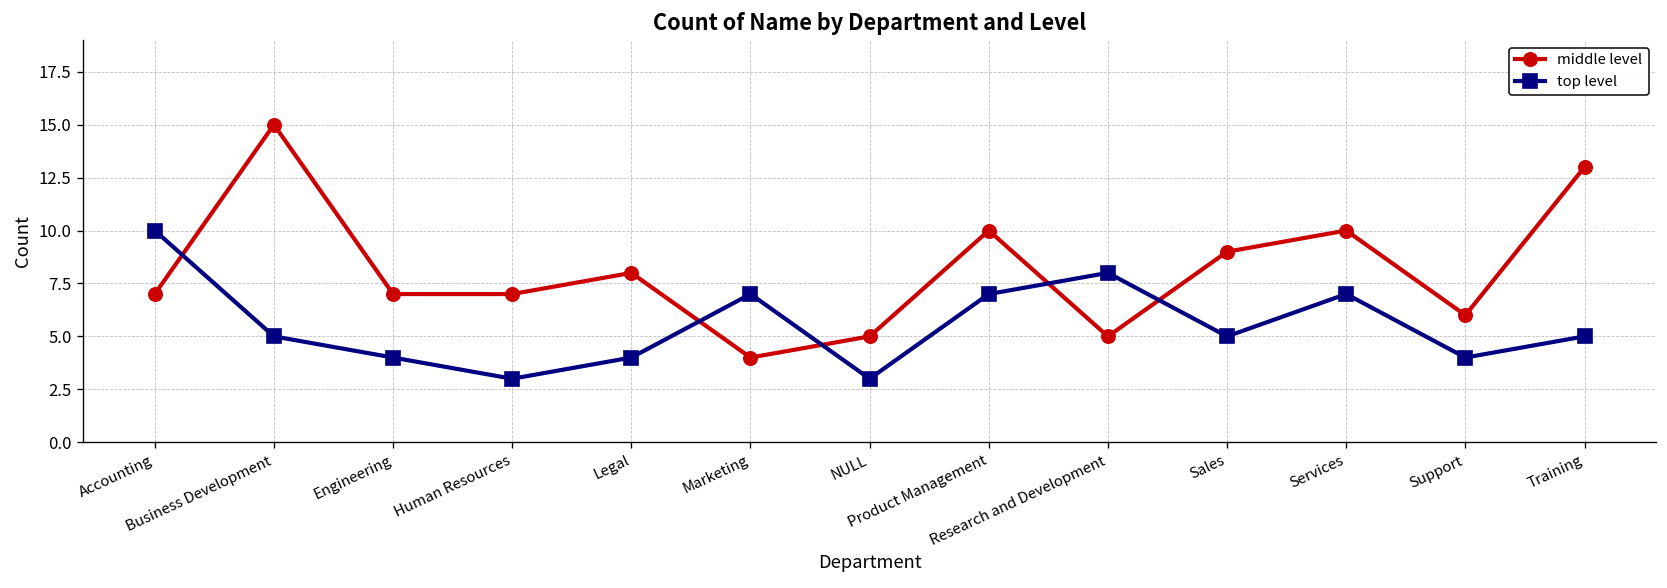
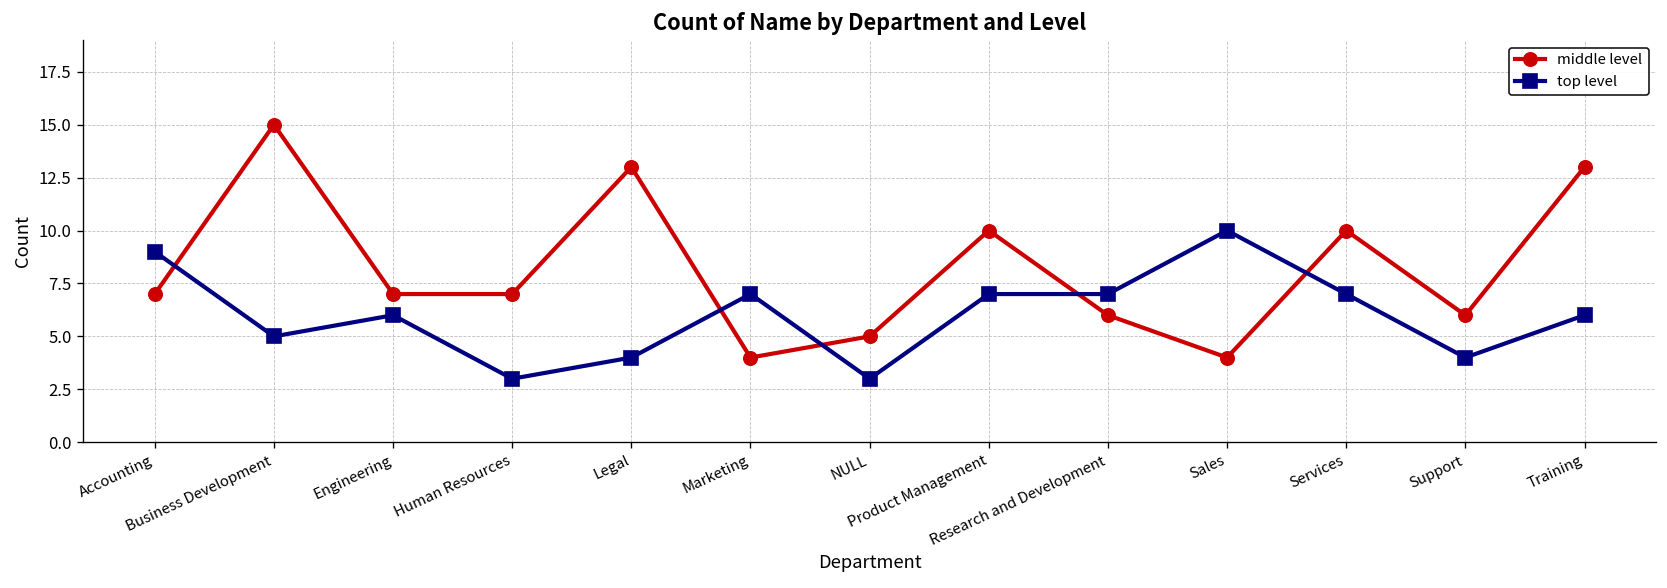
  {
    "middle level": {
      "Accounting": 7,
      "Business Development": 15,
      "Engineering": 7,
      "Human Resources": 7,
-     "Legal": 8,
+     "Legal": 13,
      "Marketing": 4,
      "NULL": 5,
      "Product Management": 10,
-     "Research and Development": 5,
-     "Sales": 9,
+     "Research and Development": 6,
+     "Sales": 4,
      "Services": 10,
      "Support": 6,
      "Training": 13
    },
    "top level": {
-     "Accounting": 10,
+     "Accounting": 9,
      "Business Development": 5,
-     "Engineering": 4,
+     "Engineering": 6,
      "Human Resources": 3,
      "Legal": 4,
      "Marketing": 7,
      "NULL": 3,
      "Product Management": 7,
-     "Research and Development": 8,
-     "Sales": 5,
+     "Research and Development": 7,
+     "Sales": 10,
      "Services": 7,
      "Support": 4,
-     "Training": 5
+     "Training": 6
    }
  }
